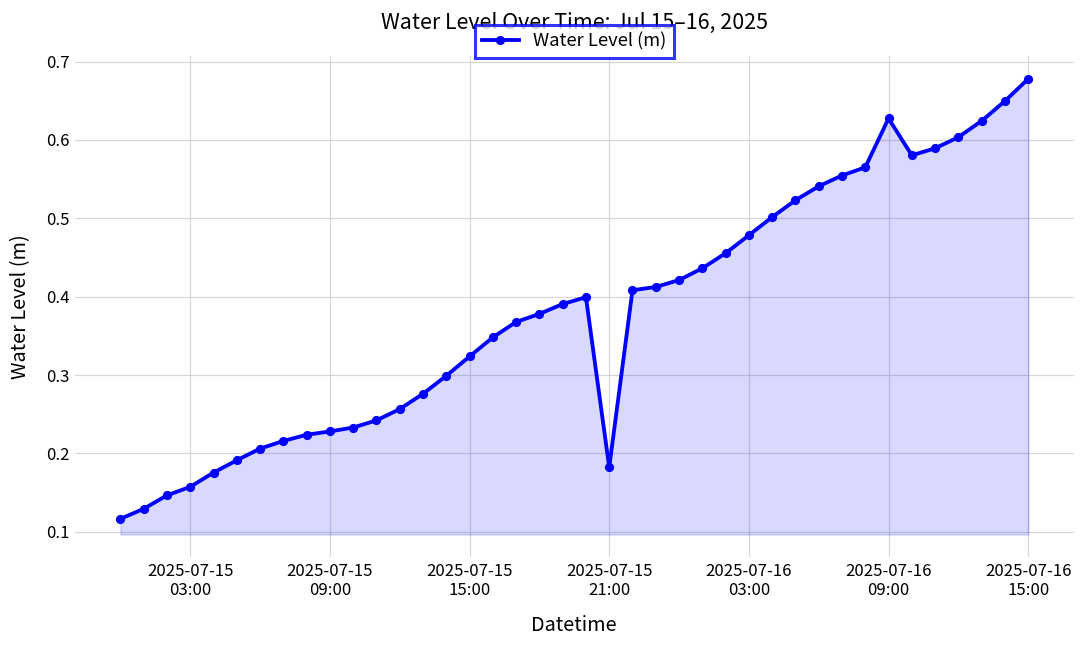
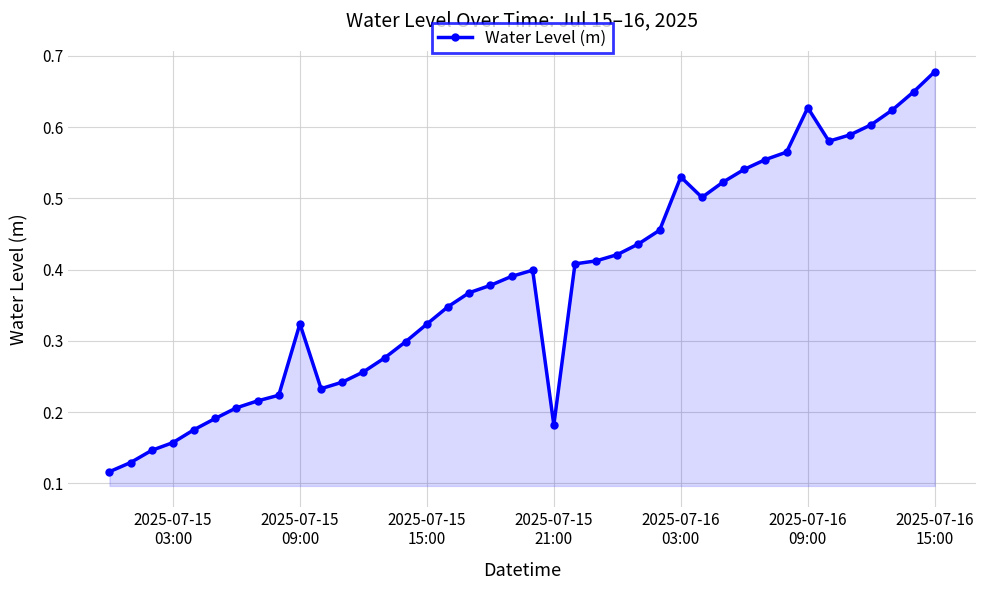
  {
    "2025-07-15 03:00": 0.16,
-   "2025-07-15 09:00": 0.23,
+   "2025-07-15 09:00": 0.32,
    "2025-07-15 15:00": 0.32,
    "2025-07-15 21:00": 0.18,
-   "2025-07-16 03:00": 0.48,
+   "2025-07-16 03:00": 0.53,
    "2025-07-16 09:00": 0.63,
    "2025-07-16 15:00": 0.68
  }
